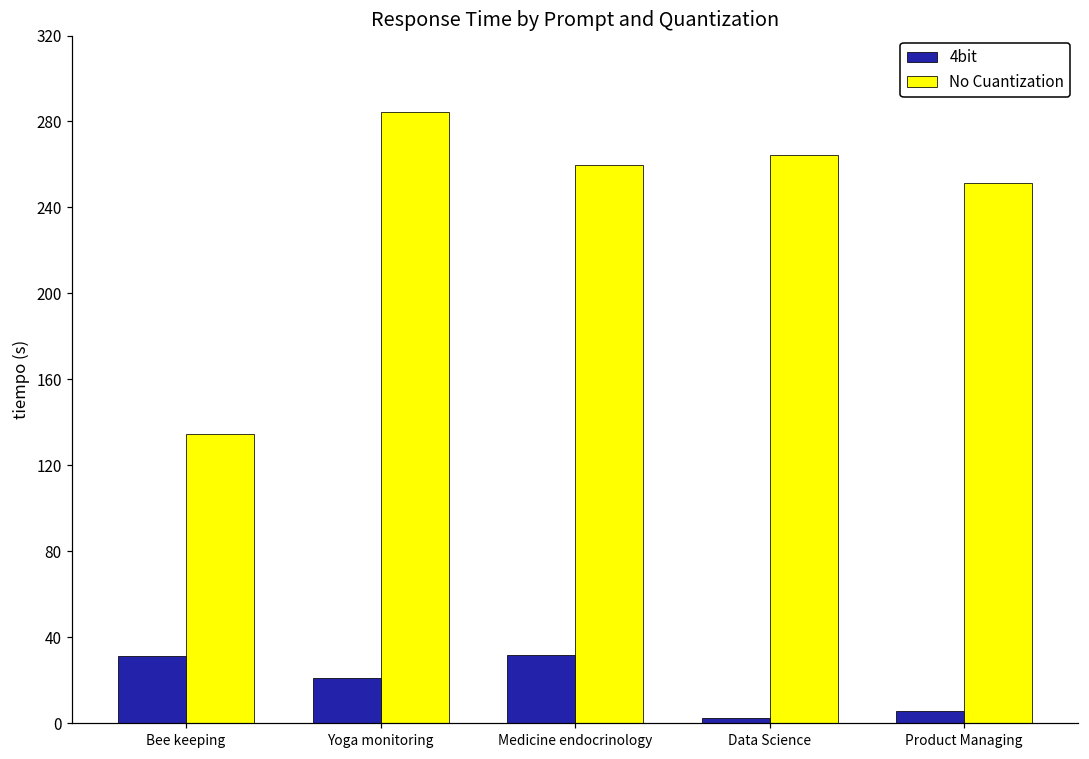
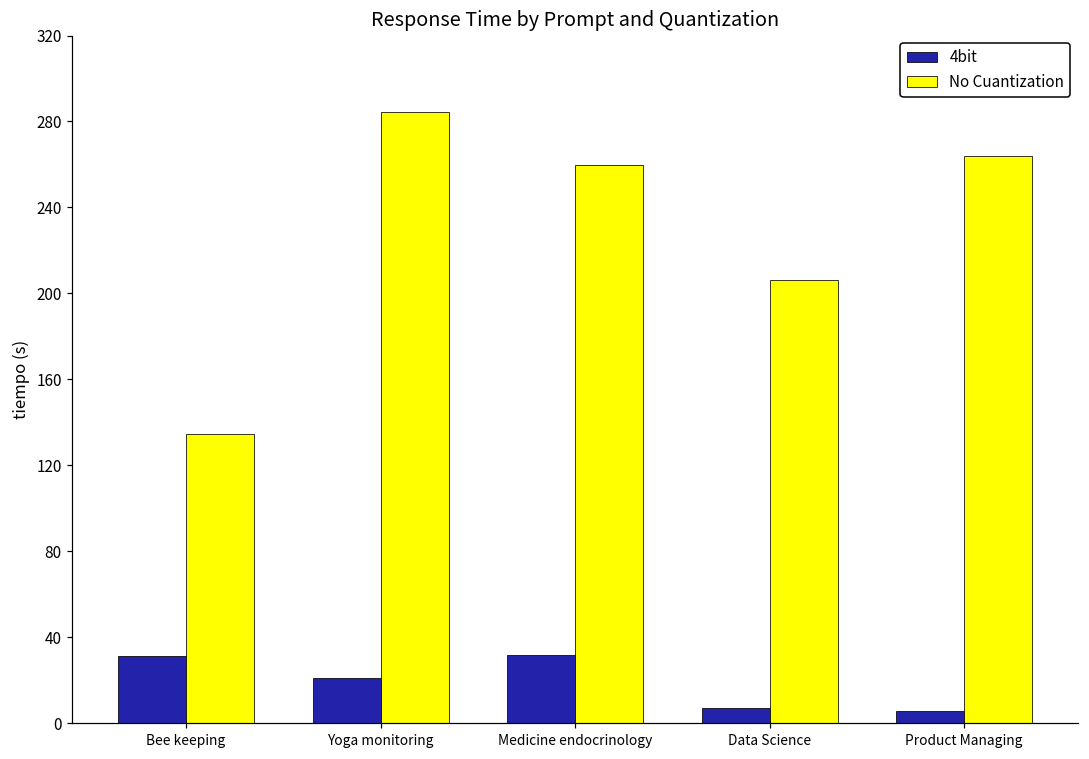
  {
    "4bit": {
      "Bee keeping": 31,
      "Yoga monitoring": 21,
      "Medicine endocrinology": 32,
-     "Data Science": 2,
+     "Data Science": 7,
      "Product Managing": 6
    },
    "No Cuantization": {
      "Bee keeping": 135,
      "Yoga monitoring": 284,
      "Medicine endocrinology": 260,
-     "Data Science": 265,
-     "Product Managing": 252
+     "Data Science": 206,
+     "Product Managing": 264
    }
  }
